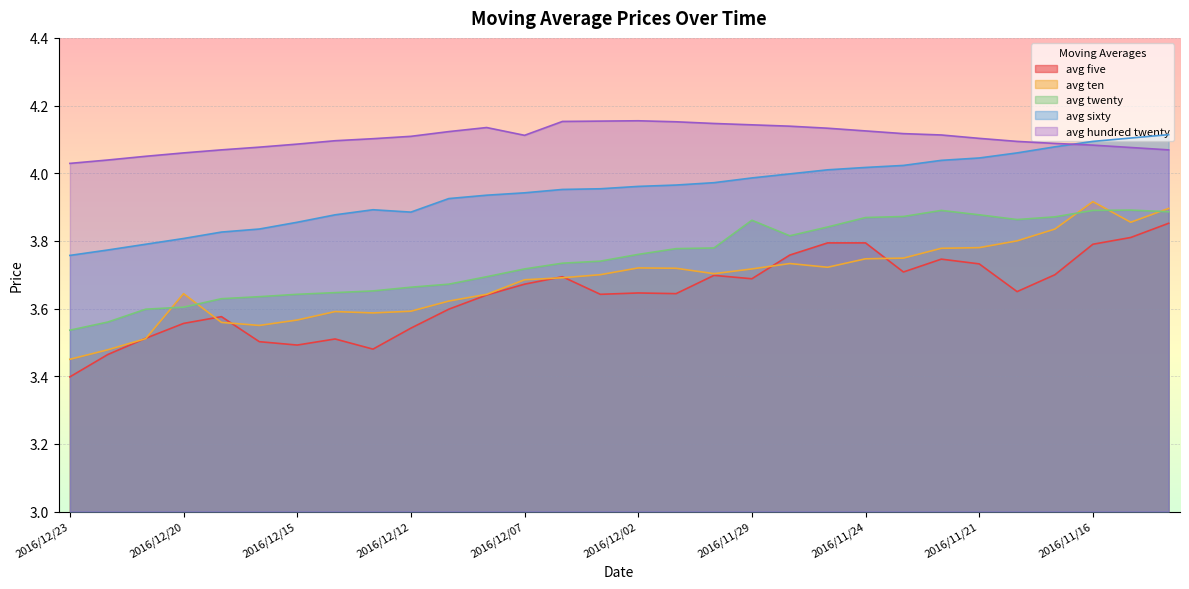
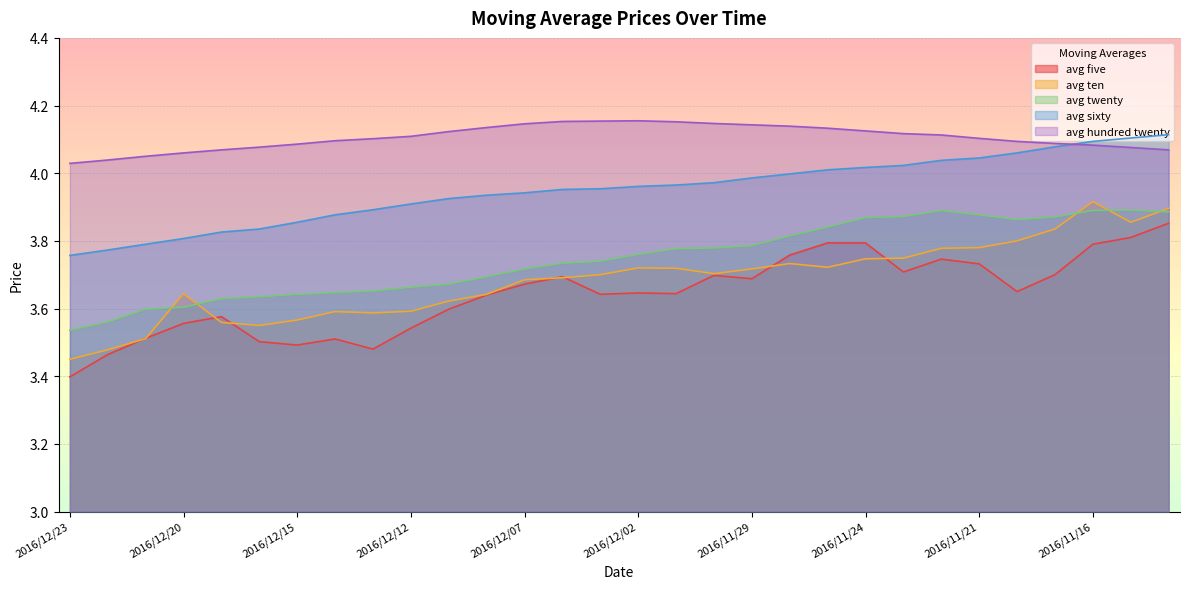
  {
    "avg five": {
      "2016/12/23": 3.40,
      "2016/12/20": 3.56,
      "2016/12/15": 3.49,
      "2016/12/12": 3.54,
      "2016/12/07": 3.67,
      "2016/12/02": 3.65,
      "2016/11/29": 3.69,
      "2016/11/24": 3.79,
      "2016/11/21": 3.73,
      "2016/11/16": 3.79
    },
    "avg ten": {
      "2016/12/23": 3.45,
      "2016/12/20": 3.64,
      "2016/12/15": 3.57,
      "2016/12/12": 3.59,
      "2016/12/07": 3.69,
      "2016/12/02": 3.72,
      "2016/11/29": 3.72,
      "2016/11/24": 3.75,
      "2016/11/21": 3.78,
      "2016/11/16": 3.92
    },
    "avg twenty": {
      "2016/12/23": 3.54,
      "2016/12/20": 3.60,
      "2016/12/15": 3.64,
      "2016/12/12": 3.66,
      "2016/12/07": 3.72,
      "2016/12/02": 3.76,
-     "2016/11/29": 3.86,
+     "2016/11/29": 3.79,
      "2016/11/24": 3.87,
      "2016/11/21": 3.88,
      "2016/11/16": 3.89
    },
    "avg sixty": {
      "2016/12/23": 3.76,
      "2016/12/20": 3.81,
      "2016/12/15": 3.86,
-     "2016/12/12": 3.89,
+     "2016/12/12": 3.91,
      "2016/12/07": 3.94,
      "2016/12/02": 3.96,
      "2016/11/29": 3.99,
      "2016/11/24": 4.02,
      "2016/11/21": 4.05,
      "2016/11/16": 4.09
    },
    "avg hundred twenty": {
      "2016/12/23": 4.03,
      "2016/12/20": 4.06,
      "2016/12/15": 4.09,
      "2016/12/12": 4.11,
-     "2016/12/07": 4.11,
+     "2016/12/07": 4.15,
      "2016/12/02": 4.16,
      "2016/11/29": 4.14,
      "2016/11/24": 4.13,
      "2016/11/21": 4.10,
      "2016/11/16": 4.08
    }
  }
